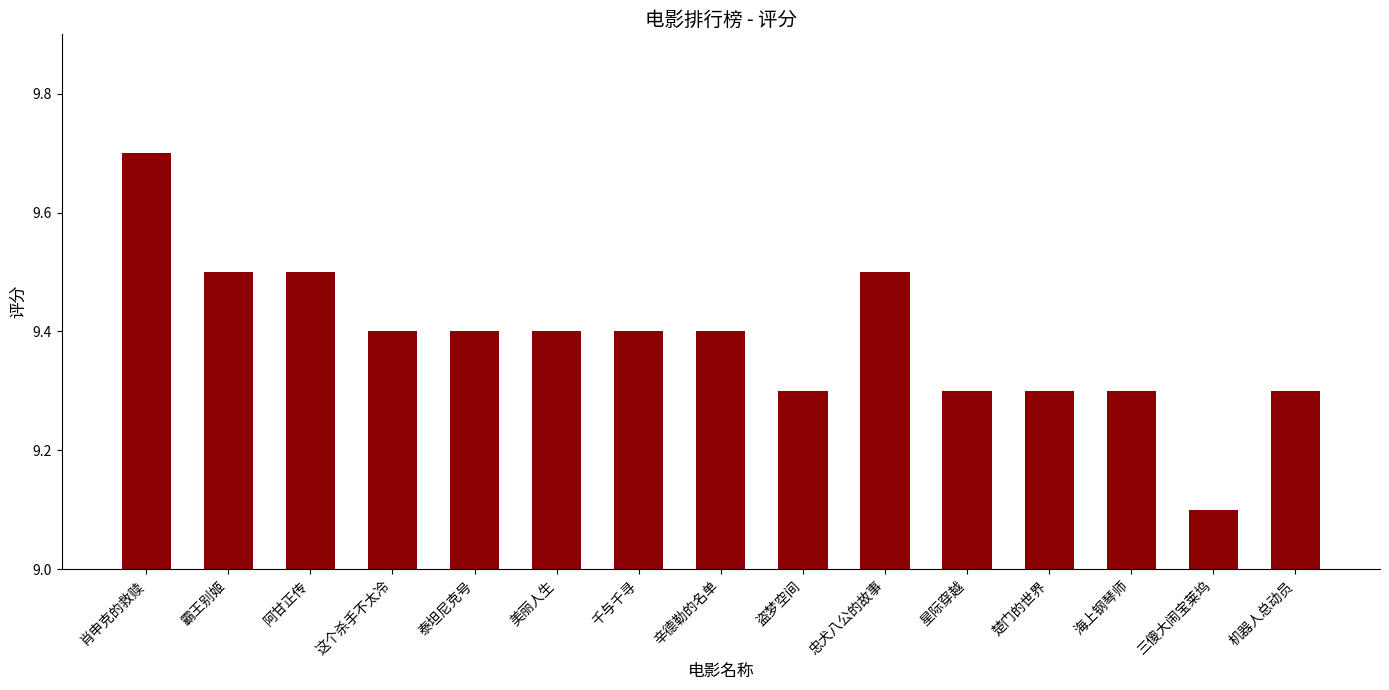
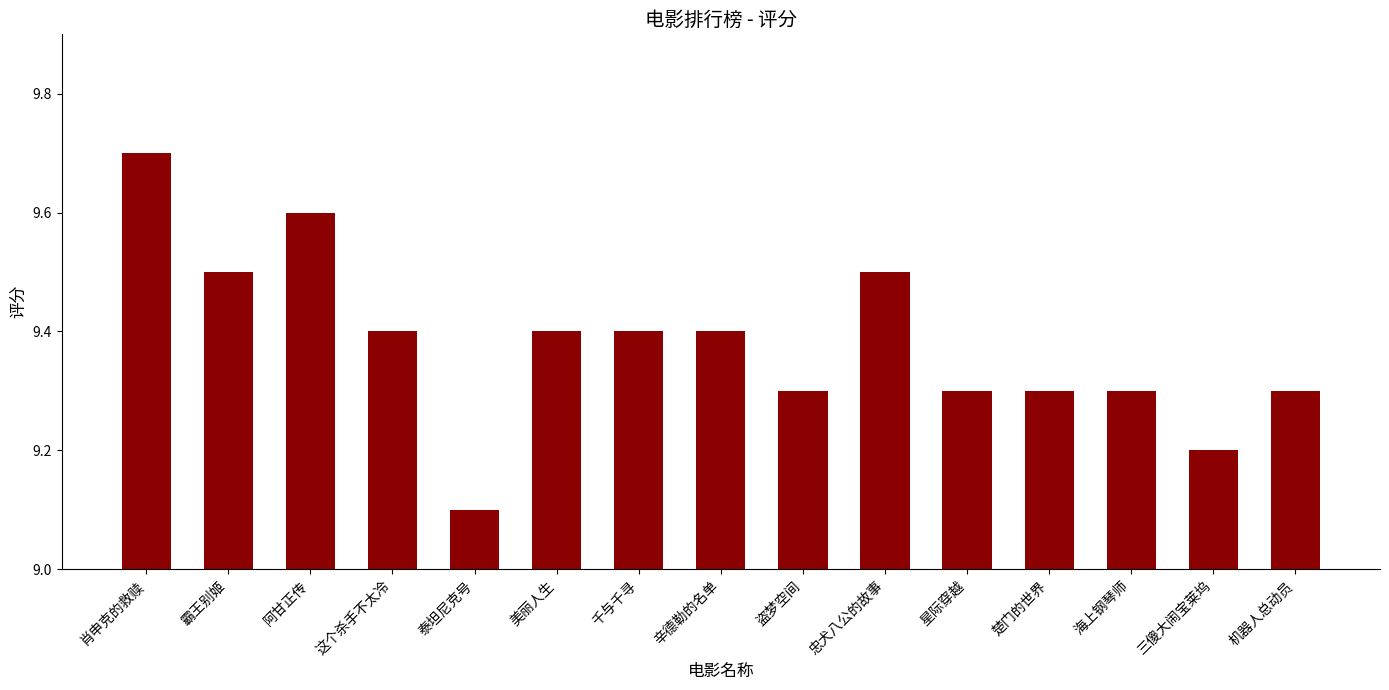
  {
    "肖申克的救赎": 9.7,
    "霸王别姬": 9.5,
-   "阿甘正传": 9.5,
+   "阿甘正传": 9.6,
    "这个杀手不太冷": 9.4,
-   "泰坦尼克号": 9.4,
+   "泰坦尼克号": 9.1,
    "美丽人生": 9.4,
    "千与千寻": 9.4,
    "辛德勒的名单": 9.4,
    "盗梦空间": 9.3,
    "忠犬八公的故事": 9.5,
    "星际穿越": 9.3,
    "楚门的世界": 9.3,
    "海上钢琴师": 9.3,
-   "三傻大闹宝莱坞": 9.1,
+   "三傻大闹宝莱坞": 9.2,
    "机器人总动员": 9.3
  }
